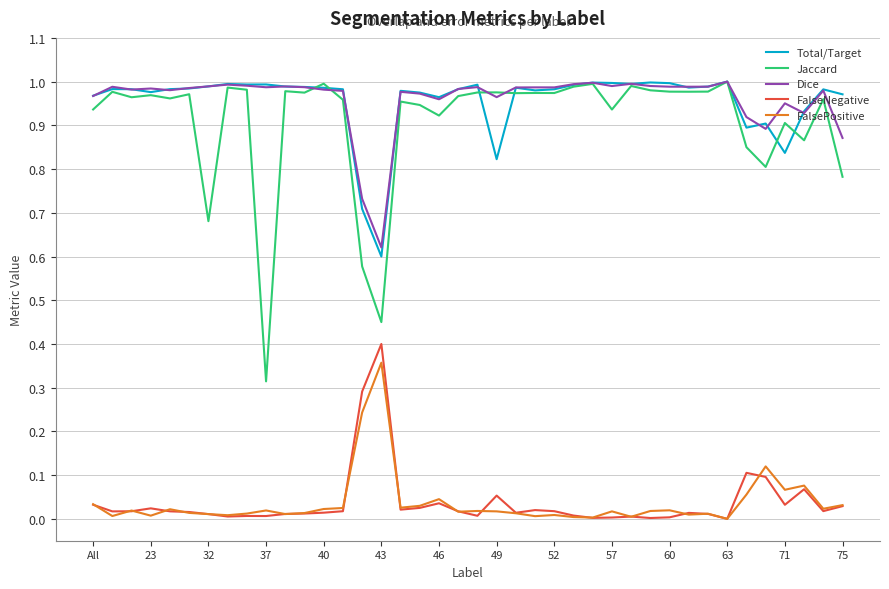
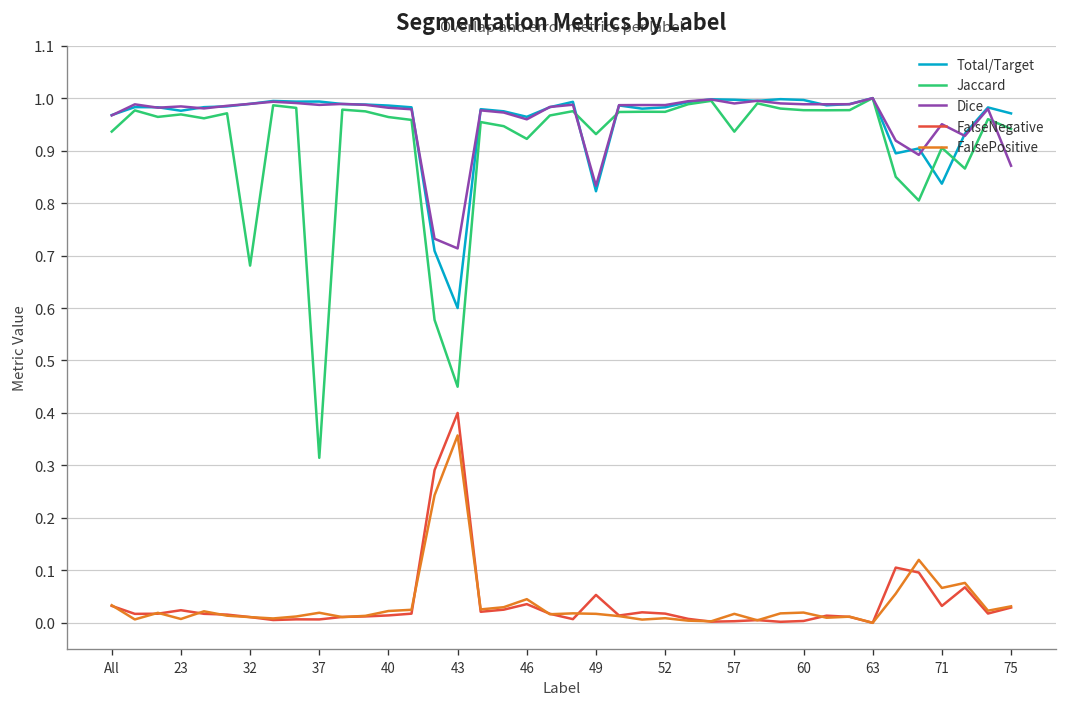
  {
    "Total/Target": {
      "23": 0.98,
      "37": 0.99,
      "43": 0.60,
      "49": 0.82,
      "57": 1.00,
      "60": 1.00,
      "71": 0.84,
      "75": 0.97
    },
    "Jaccard": {
      "All": 0.94,
      "23": 0.97,
      "32": 0.68,
      "37": 0.31,
-     "40": 1.00,
+     "40": 0.96,
      "43": 0.45,
      "46": 0.92,
-     "49": 0.98,
+     "49": 0.93,
      "52": 0.97,
      "57": 0.94,
      "60": 0.98,
      "71": 0.91,
-     "75": 0.78
+     "75": 0.94
    },
    "Dice": {
      "23": 0.98,
      "37": 0.99,
-     "43": 0.62,
-     "49": 0.96,
+     "43": 0.71,
+     "49": 0.83,
      "57": 0.99,
      "60": 0.99,
      "71": 0.95,
      "75": 0.87
    }
  }
